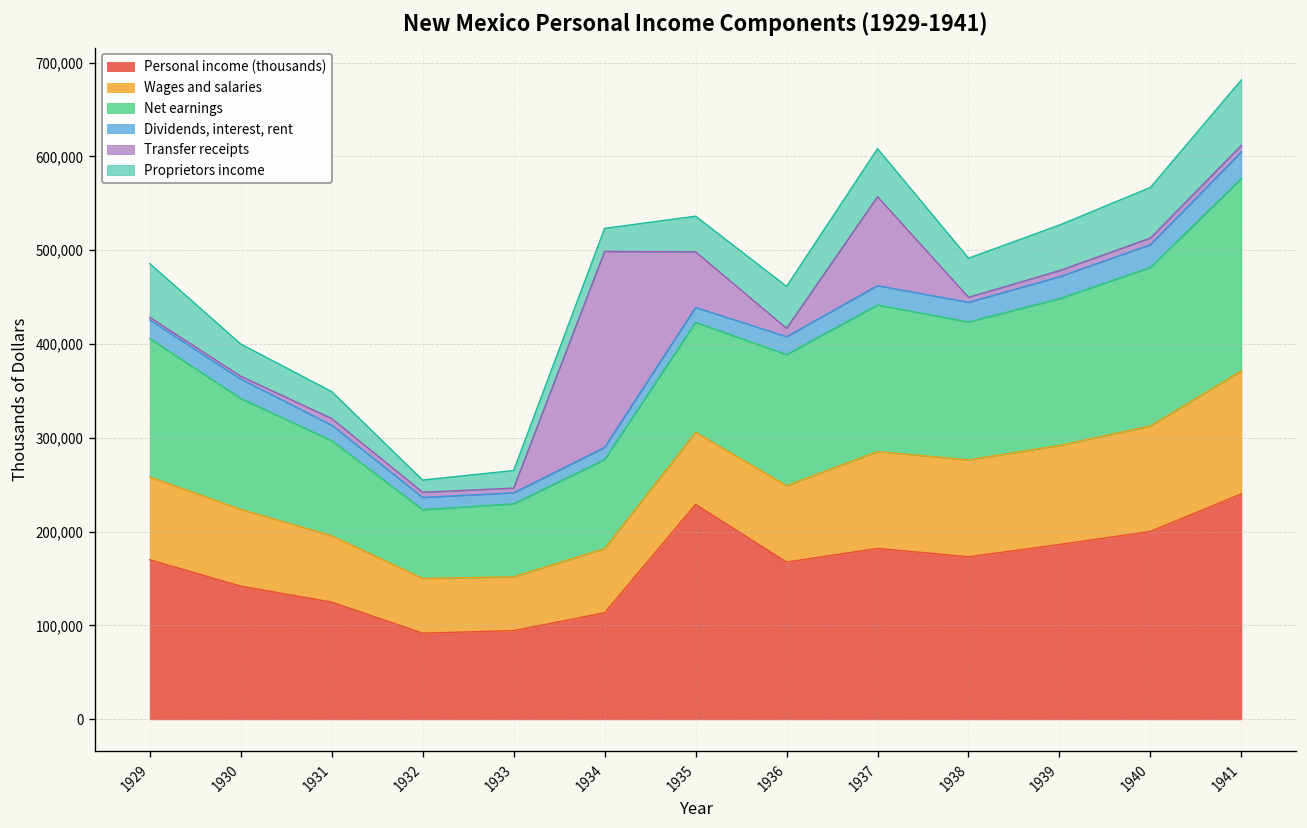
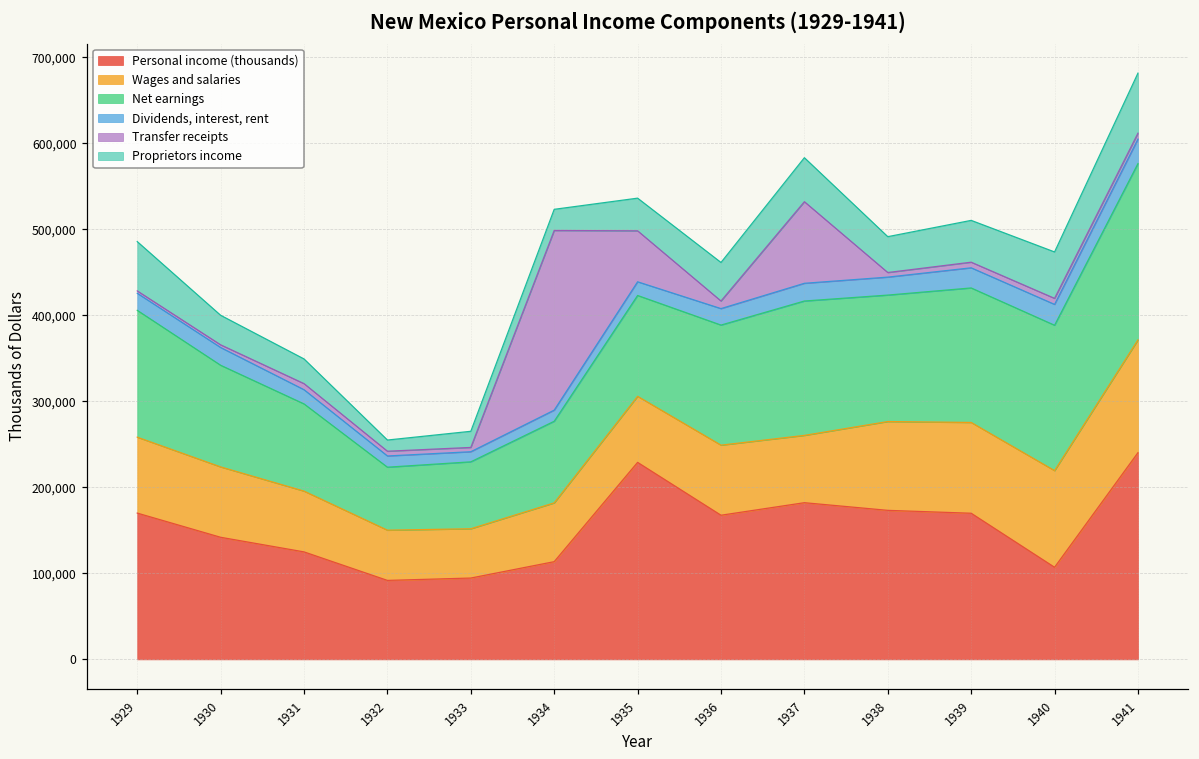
  {
    "Personal income (thousands)": {
      "1929": "170,000",
      "1930": "140,000",
      "1931": "120,000",
      "1932": "90,000",
      "1933": "90,000",
      "1934": "110,000",
      "1935": "230,000",
      "1936": "170,000",
      "1937": "180,000",
      "1938": "170,000",
-     "1939": "190,000",
-     "1940": "200,000",
+     "1939": "170,000",
+     "1940": "110,000",
      "1941": "240,000"
    },
    "Wages and salaries": {
      "1929": "90,000",
      "1930": "80,000",
      "1931": "70,000",
      "1932": "60,000",
      "1933": "60,000",
      "1934": "70,000",
      "1935": "80,000",
      "1936": "80,000",
-     "1937": "100,000",
+     "1937": "80,000",
      "1938": "100,000",
      "1939": "110,000",
      "1940": "110,000",
      "1941": "130,000"
    },
    "Dividends, interest, rent": {
      "1931": "20,000",
      "1932": "10,000",
      "1933": "10,000",
      "1934": "10,000",
      "1935": "20,000",
      "1936": "20,000",
      "1937": "20,000",
      "1938": "20,000",
      "1939": "20,000",
      "1940": "20,000",
      "1941": "30,000"
    },
    "Transfer receipts": {
      "1931": "10,000",
      "1932": "10,000",
      "1933": "0",
      "1934": "210,000",
      "1935": "60,000",
      "1936": "10,000",
      "1937": "90,000",
      "1938": "10,000",
      "1939": "10,000",
      "1940": "10,000",
      "1941": "10,000"
    }
  }
